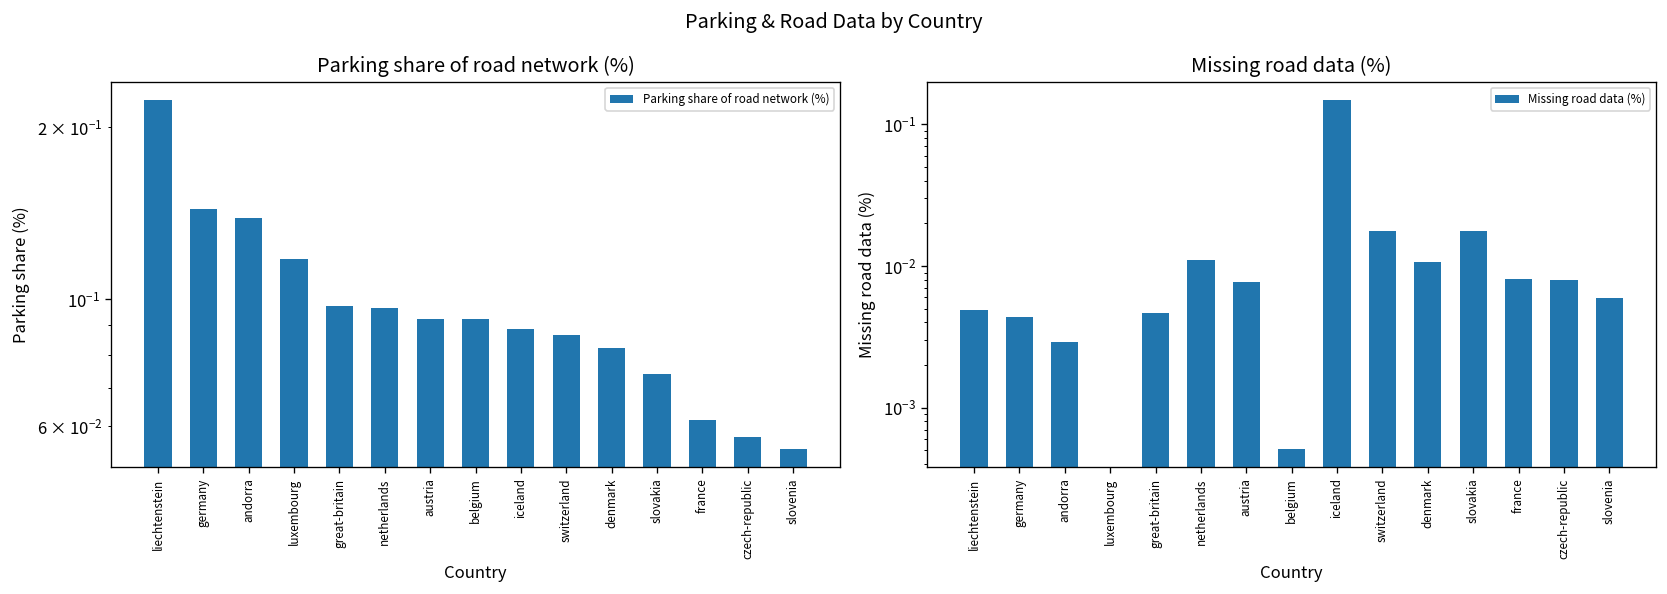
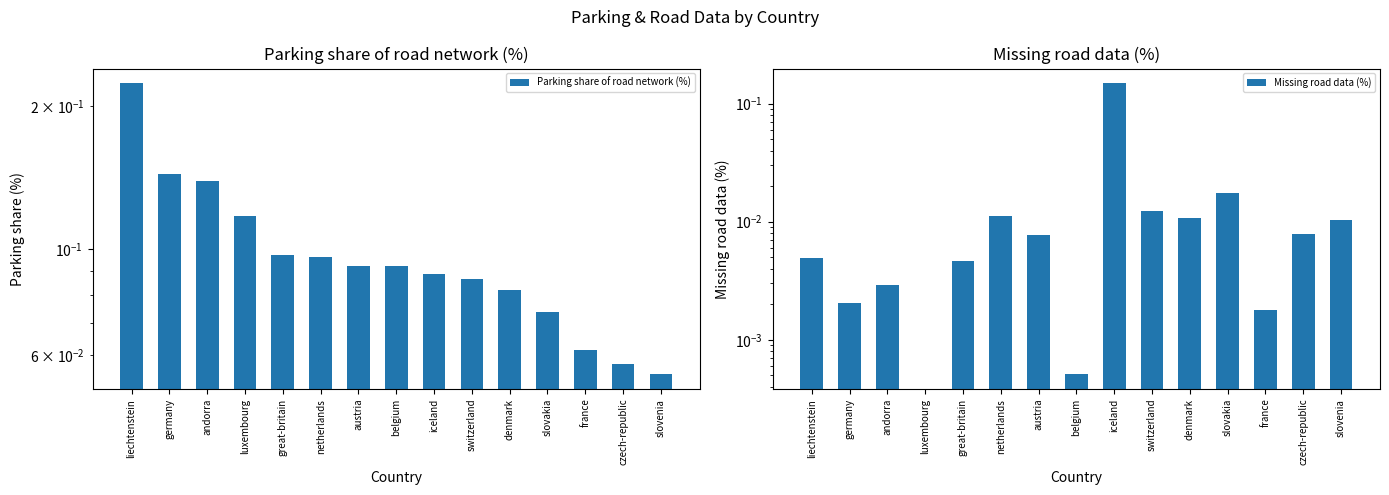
  {
    "Missing road data (%)": {
      "liechtenstein": 0.0049,
-     "germany": 0.0044,
+     "germany": 0.0020,
      "andorra": 0.0029,
      "great-britain": 0.0047,
      "netherlands": 0.011,
      "austria": 0.008,
      "belgium": 0.0005,
      "iceland": 0.15,
-     "switzerland": 0.018,
+     "switzerland": 0.012,
      "denmark": 0.011,
      "slovakia": 0.018,
-     "france": 0.008,
+     "france": 0.0018,
      "czech-republic": 0.008,
-     "slovenia": 0.006
+     "slovenia": 0.010
    }
  }
